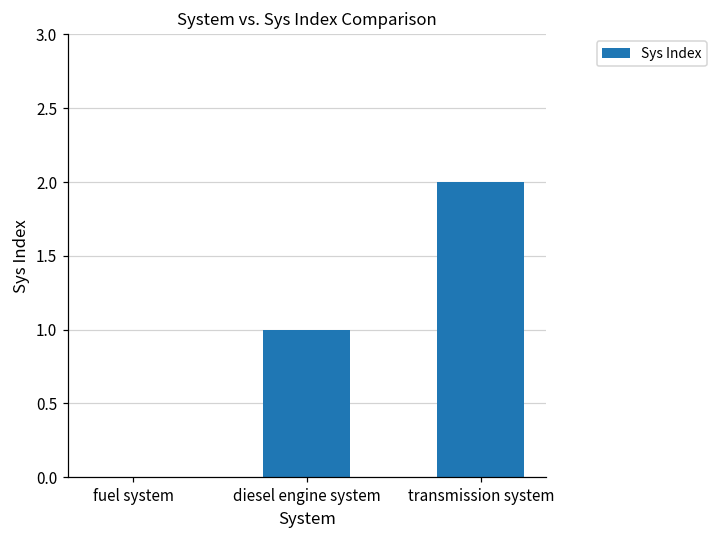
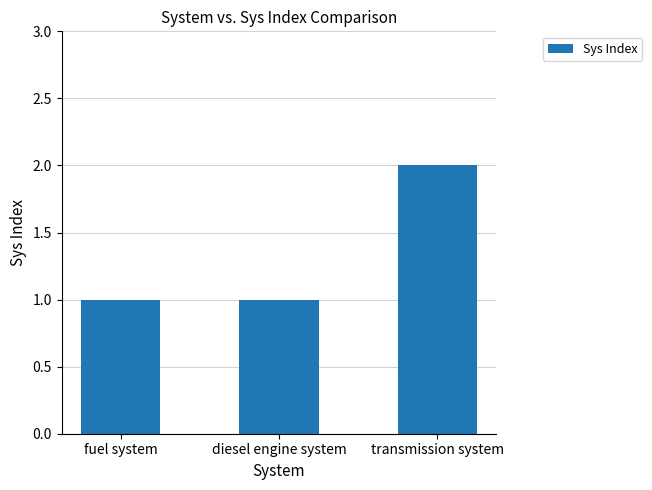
  {
-   "fuel system": 0,
+   "fuel system": 1,
    "diesel engine system": 1,
    "transmission system": 2
  }
